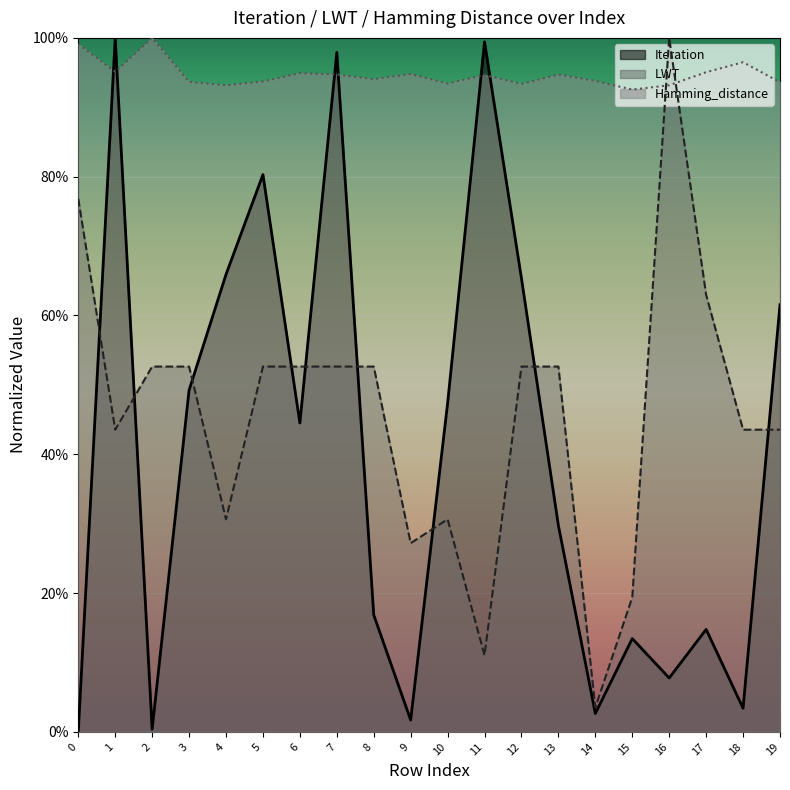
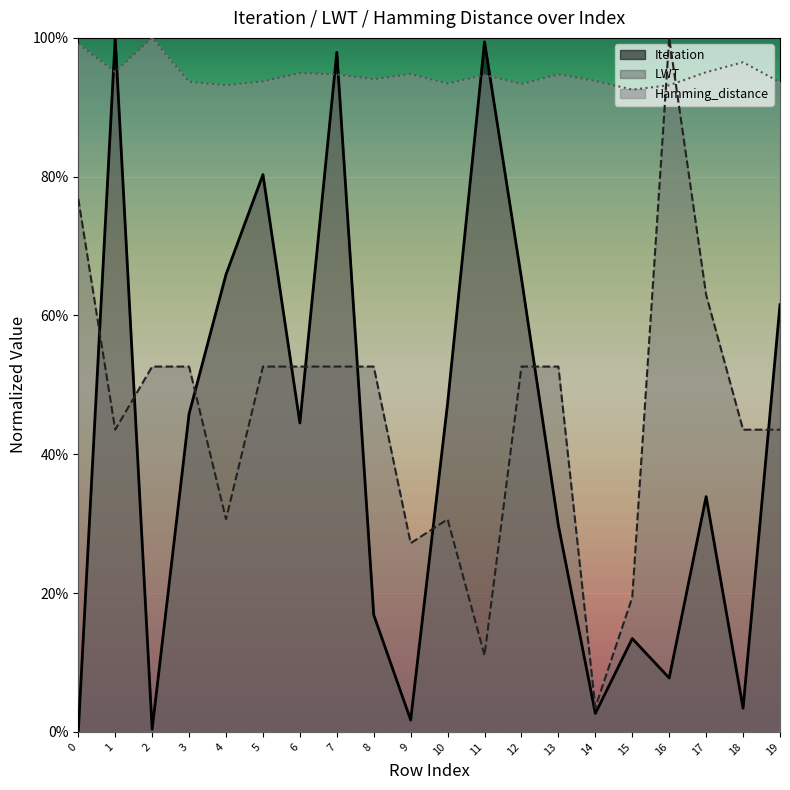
  {
    "Iteration": {
      "0": "0%",
      "1": "100%",
      "2": "0%",
-     "3": "49%",
+     "3": "46%",
      "4": "66%",
      "5": "80%",
      "6": "45%",
      "7": "98%",
      "8": "17%",
      "9": "2%",
      "10": "47%",
      "11": "99%",
      "12": "65%",
      "13": "30%",
      "14": "3%",
      "15": "13%",
      "16": "8%",
-     "17": "15%",
+     "17": "34%",
      "18": "3%",
      "19": "62%"
    }
  }
